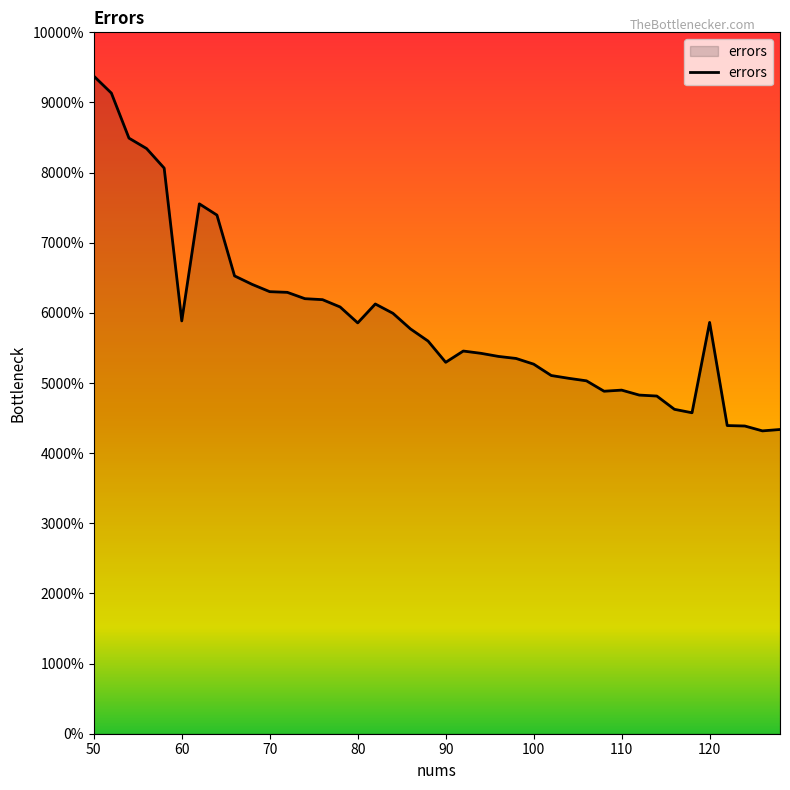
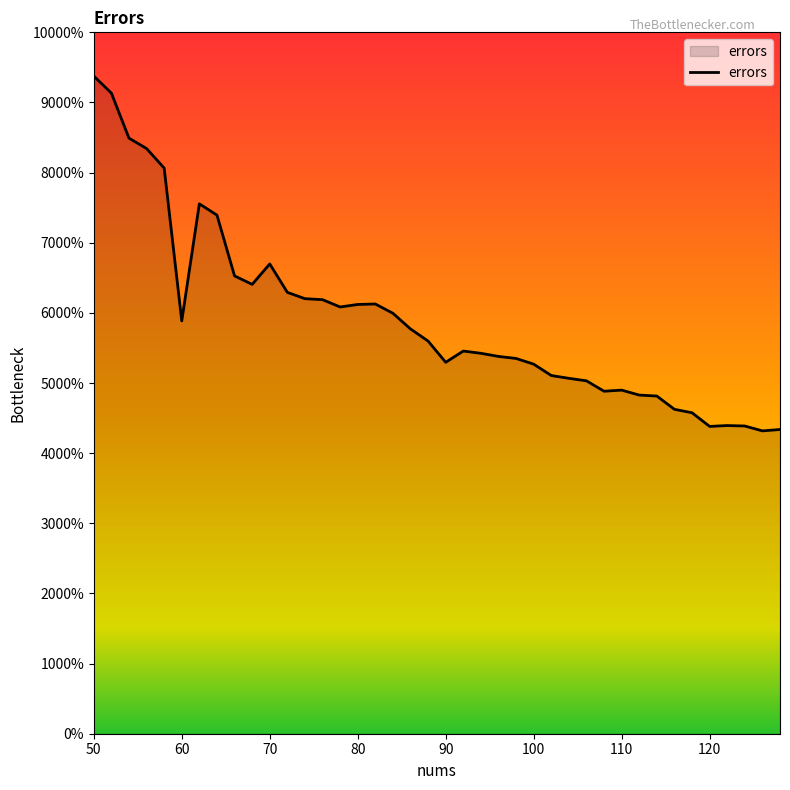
  {
    "50": "9400%",
    "60": "5900%",
-   "70": "6300%",
-   "80": "5900%",
+   "70": "6700%",
+   "80": "6100%",
    "90": "5300%",
    "100": "5300%",
    "110": "4900%",
-   "120": "5900%"
+   "120": "4400%"
  }
